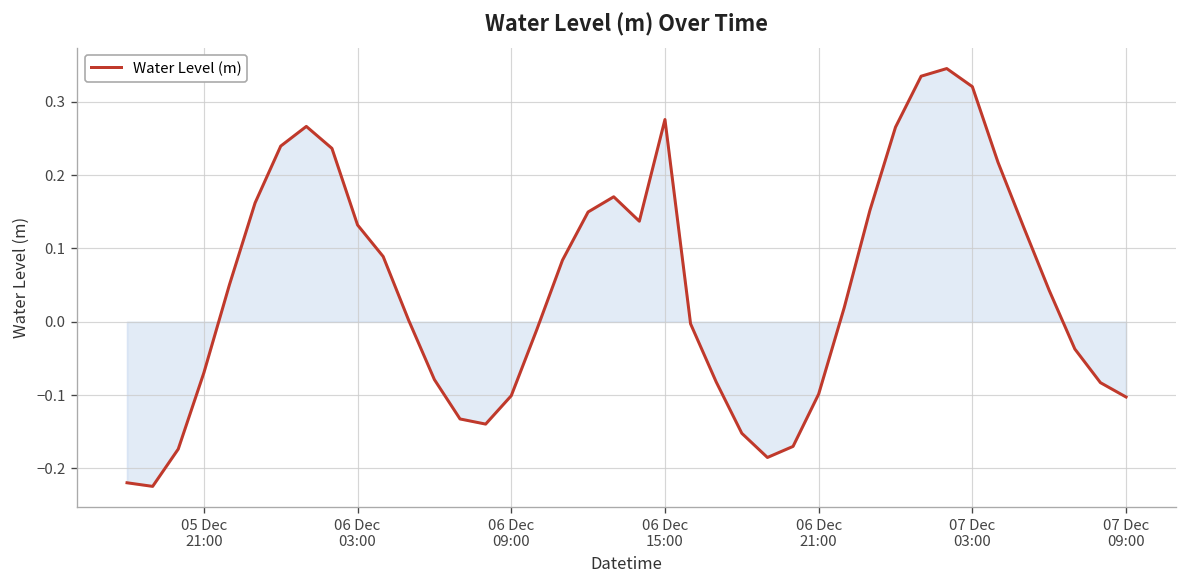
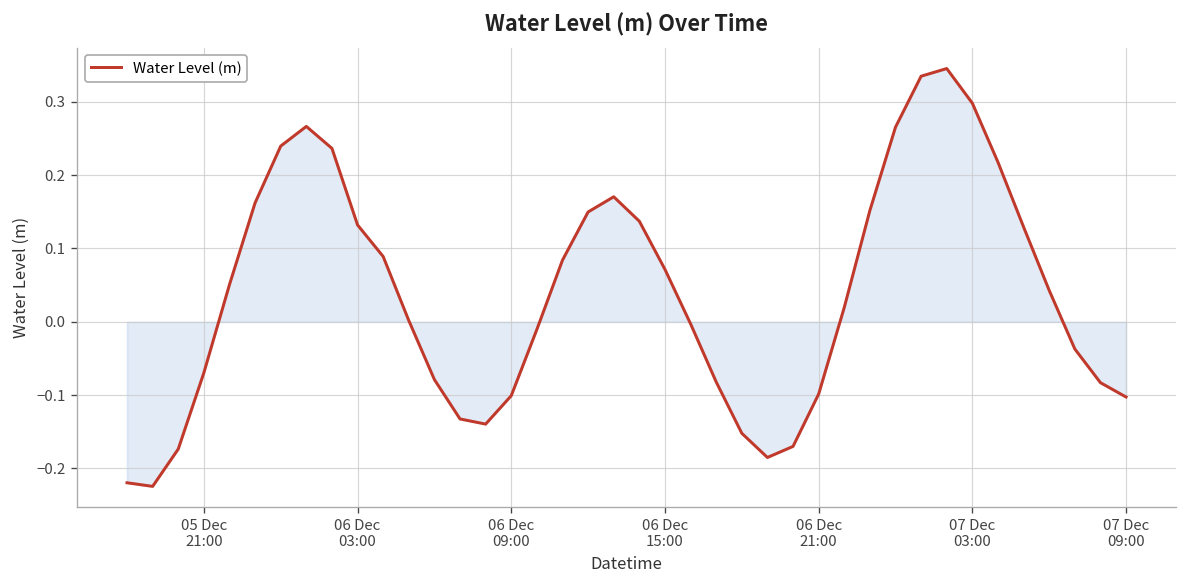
  {
    "Water Level (m)": {
      "05 Dec 21:00": -0.07,
      "06 Dec 09:00": -0.10,
-     "06 Dec 15:00": 0.28,
+     "06 Dec 15:00": 0.07,
      "06 Dec 21:00": -0.10,
-     "07 Dec 03:00": 0.32,
+     "07 Dec 03:00": 0.30,
      "07 Dec 09:00": -0.10
    }
  }
